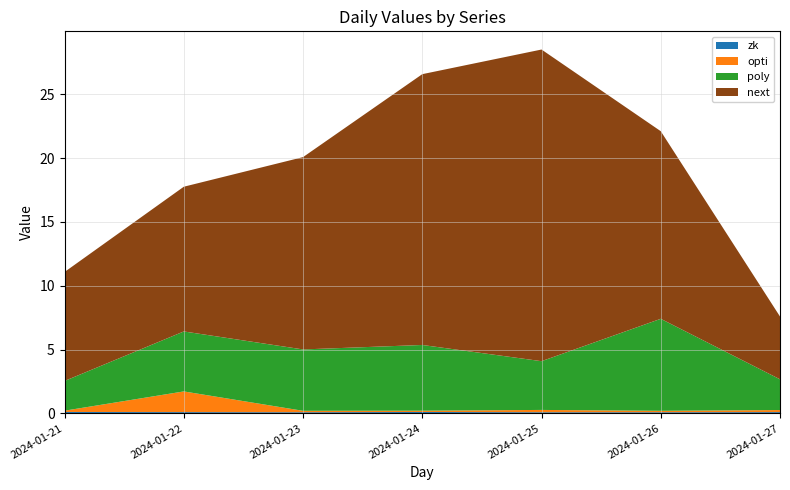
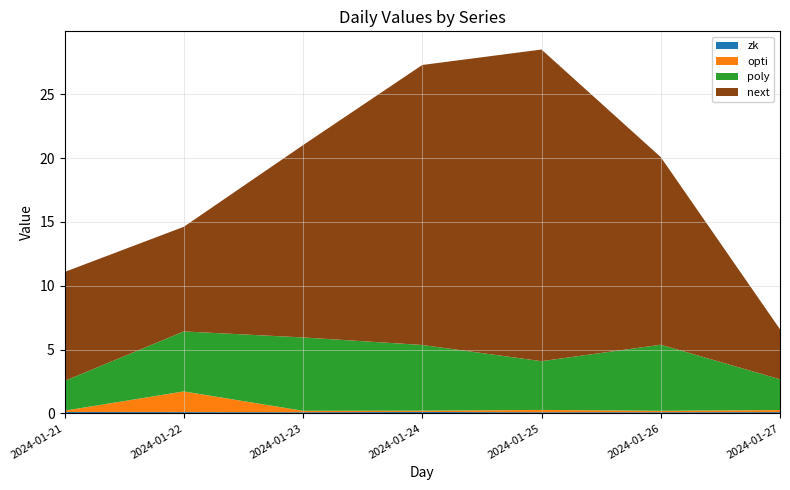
  {
    "poly": {
-     "2024-01-23": 4.8,
-     "2024-01-26": 7.2
+     "2024-01-23": 5.8,
+     "2024-01-26": 5.2
    },
    "next": {
      "2024-01-21": 8.5,
-     "2024-01-22": 11.3,
+     "2024-01-22": 8.2,
      "2024-01-23": 15.1,
-     "2024-01-24": 21.2,
+     "2024-01-24": 21.9,
      "2024-01-25": 24.4,
      "2024-01-26": 14.7,
-     "2024-01-27": 4.9
+     "2024-01-27": 3.9
    }
  }
